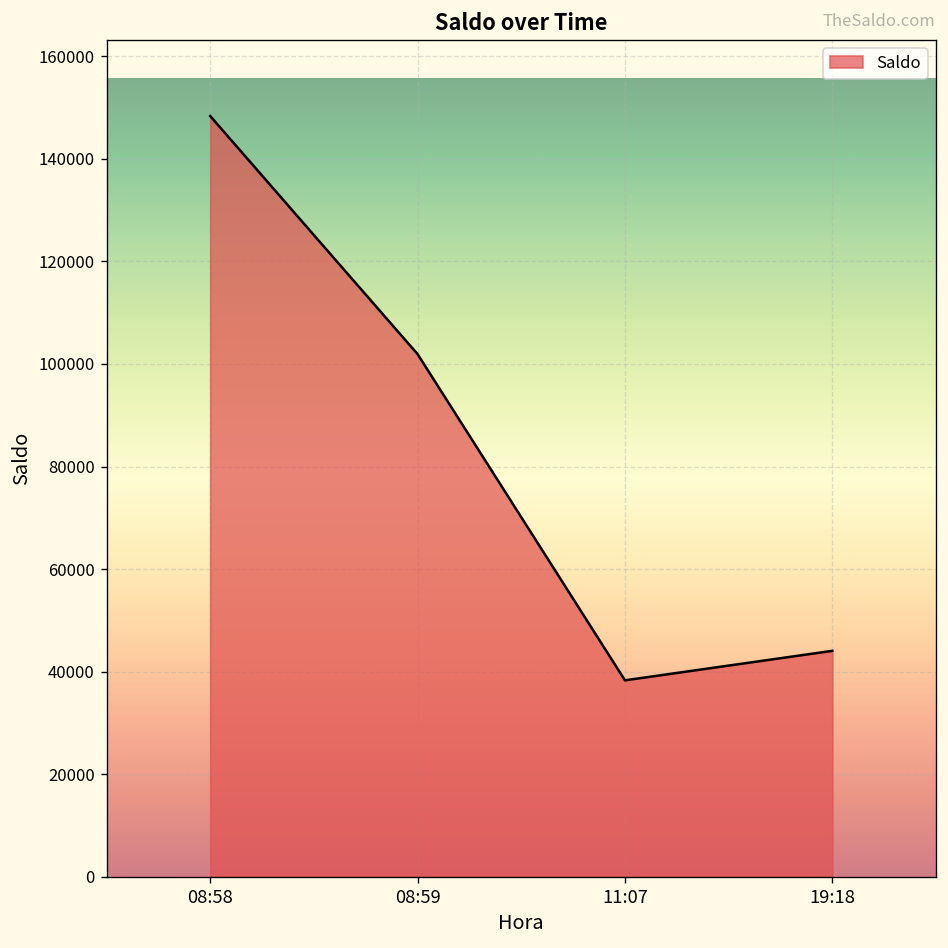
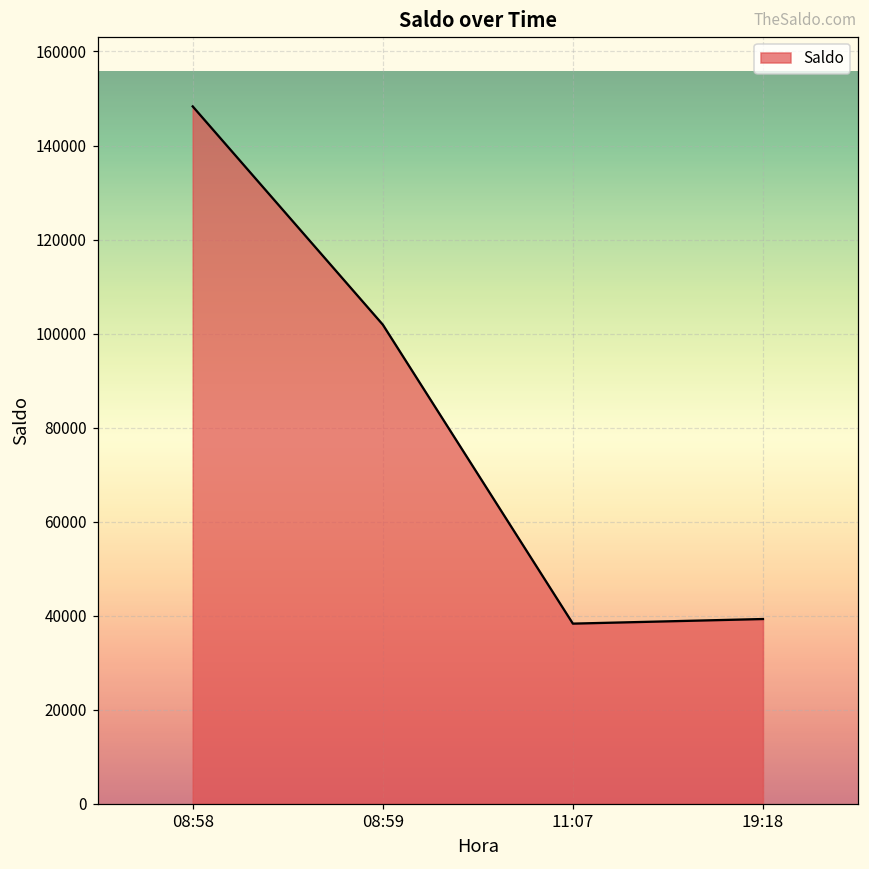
  {
    "08:58": 148000,
    "08:59": 102000,
    "11:07": 38000,
-   "19:18": 44000
+   "19:18": 39000
  }
